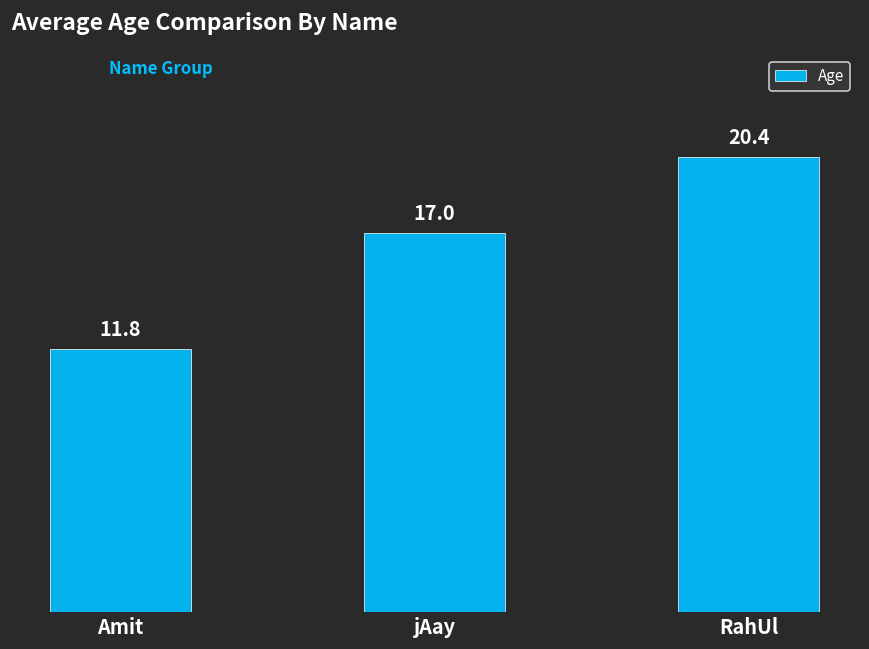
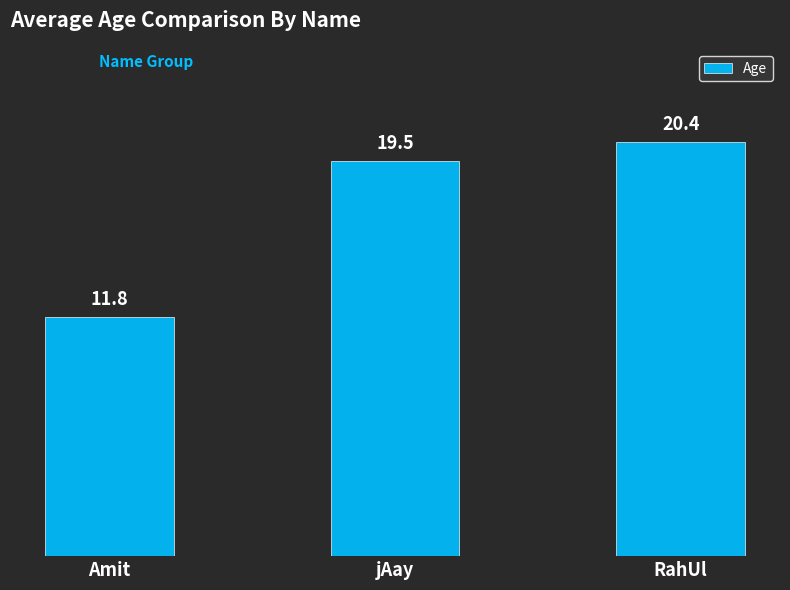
  {
    "Amit": 11.8,
-   "jAay": 17.0,
+   "jAay": 19.5,
    "RahUl": 20.4
  }
